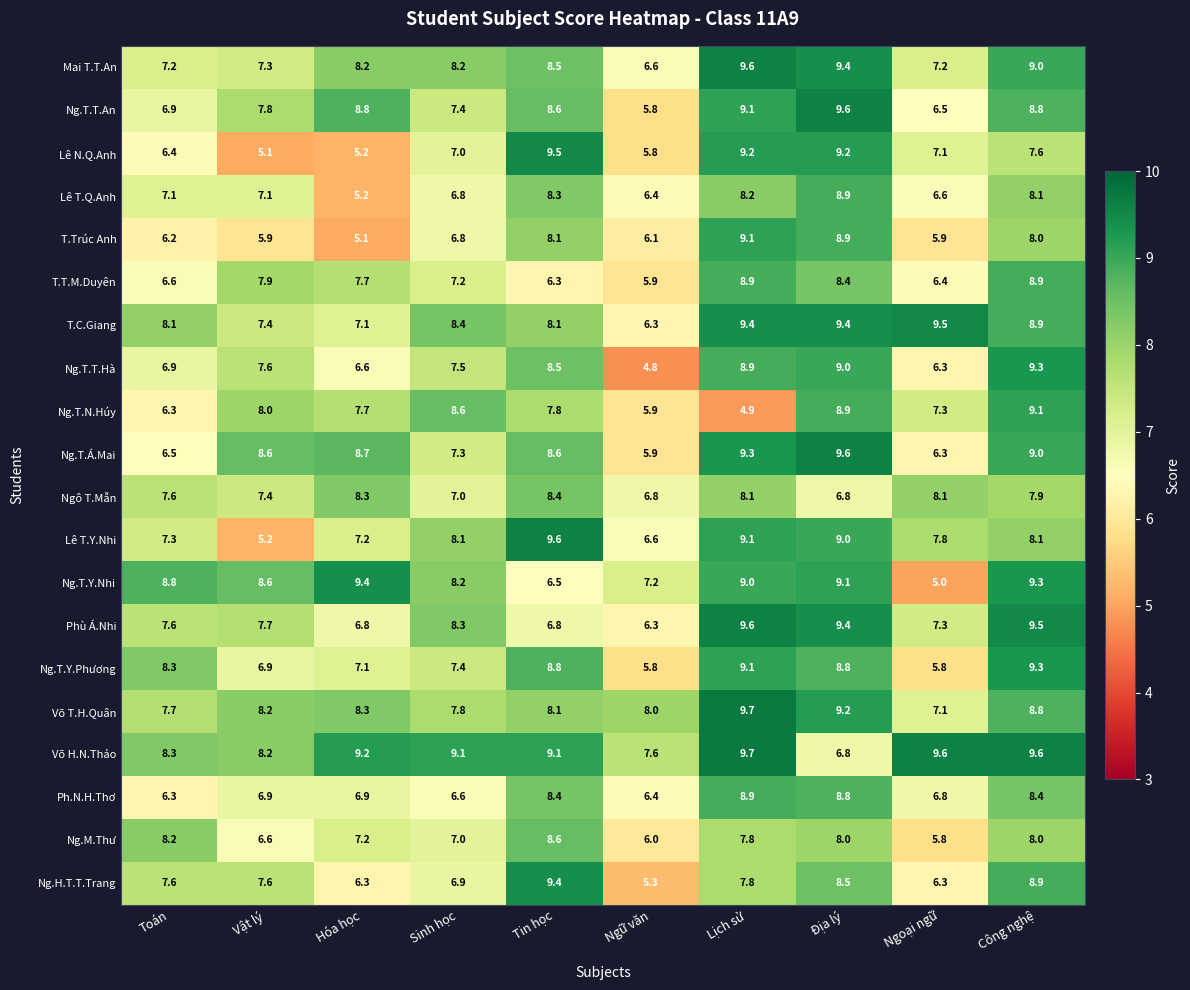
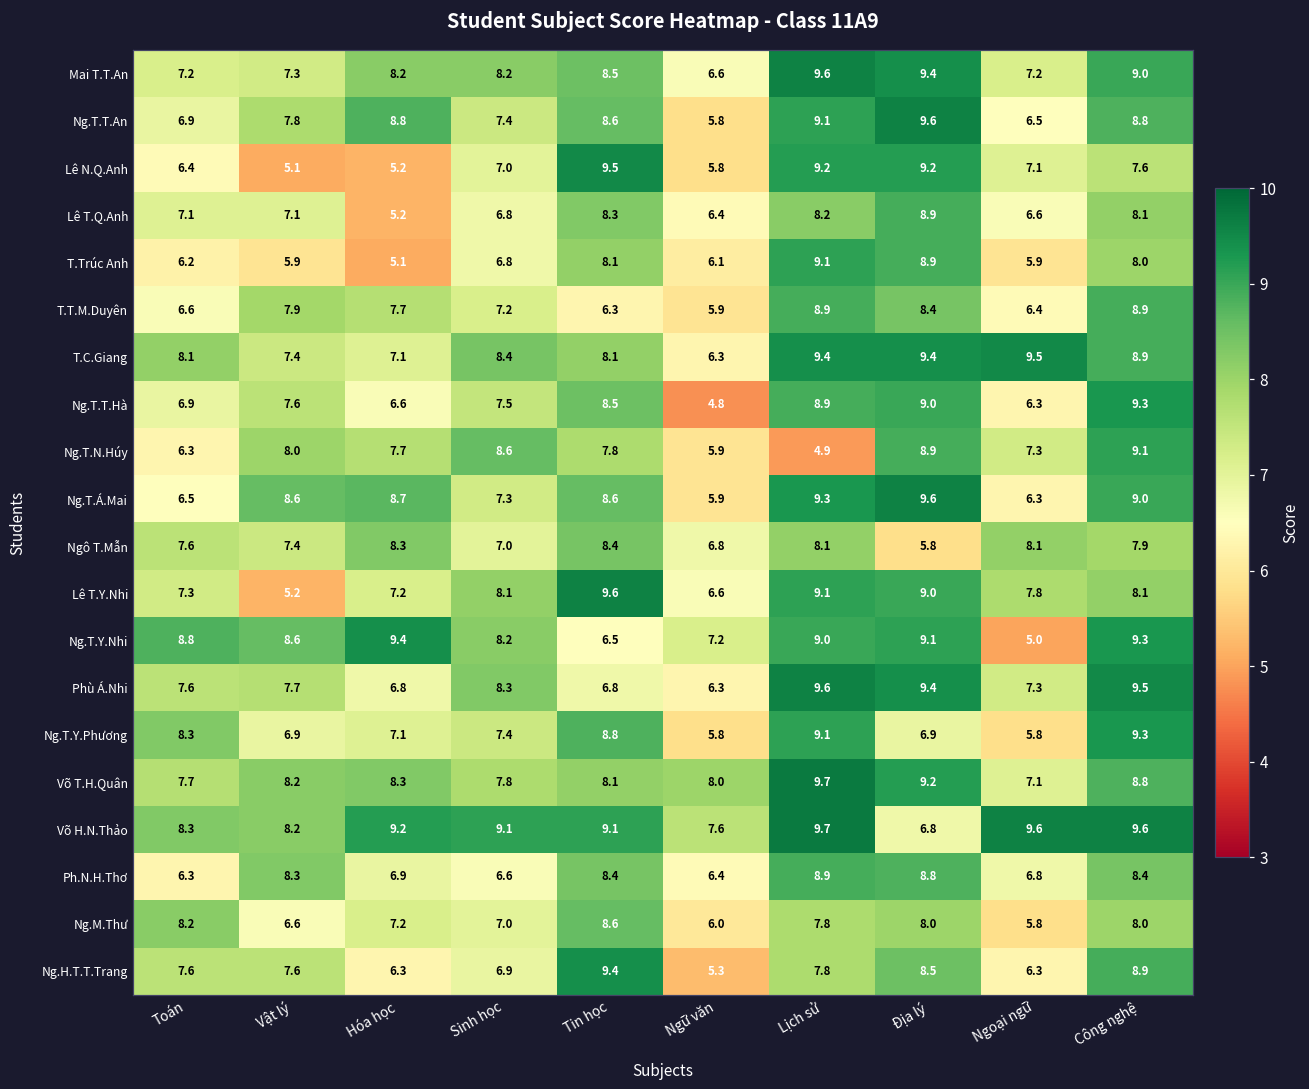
  {
    "Mai T.T.An": {
      "Toán": 7.2,
      "Vật lý": 7.3,
      "Hóa học": 8.2,
      "Sinh học": 8.2,
      "Tin học": 8.5,
      "Ngữ văn": 6.6,
      "Lịch sử": 9.6,
      "Địa lý": 9.4,
      "Ngoại ngữ": 7.2,
      "Công nghệ": 9.0
    },
    "Ng.T.T.An": {
      "Toán": 6.9,
      "Vật lý": 7.8,
      "Hóa học": 8.8,
      "Sinh học": 7.4,
      "Tin học": 8.6,
      "Ngữ văn": 5.8,
      "Lịch sử": 9.1,
      "Địa lý": 9.6,
      "Ngoại ngữ": 6.5,
      "Công nghệ": 8.8
    },
    "Lê N.Q.Anh": {
      "Toán": 6.4,
      "Vật lý": 5.1,
      "Hóa học": 5.2,
      "Sinh học": 7.0,
      "Tin học": 9.5,
      "Ngữ văn": 5.8,
      "Lịch sử": 9.2,
      "Địa lý": 9.2,
      "Ngoại ngữ": 7.1,
      "Công nghệ": 7.6
    },
    "Lê T.Q.Anh": {
      "Toán": 7.1,
      "Vật lý": 7.1,
      "Hóa học": 5.2,
      "Sinh học": 6.8,
      "Tin học": 8.3,
      "Ngữ văn": 6.4,
      "Lịch sử": 8.2,
      "Địa lý": 8.9,
      "Ngoại ngữ": 6.6,
      "Công nghệ": 8.1
    },
    "T.Trúc Anh": {
      "Toán": 6.2,
      "Vật lý": 5.9,
      "Hóa học": 5.1,
      "Sinh học": 6.8,
      "Tin học": 8.1,
      "Ngữ văn": 6.1,
      "Lịch sử": 9.1,
      "Địa lý": 8.9,
      "Ngoại ngữ": 5.9,
      "Công nghệ": 8.0
    },
    "T.T.M.Duyên": {
      "Toán": 6.6,
      "Vật lý": 7.9,
      "Hóa học": 7.7,
      "Sinh học": 7.2,
      "Tin học": 6.3,
      "Ngữ văn": 5.9,
      "Lịch sử": 8.9,
      "Địa lý": 8.4,
      "Ngoại ngữ": 6.4,
      "Công nghệ": 8.9
    },
    "T.C.Giang": {
      "Toán": 8.1,
      "Vật lý": 7.4,
      "Hóa học": 7.1,
      "Sinh học": 8.4,
      "Tin học": 8.1,
      "Ngữ văn": 6.3,
      "Lịch sử": 9.4,
      "Địa lý": 9.4,
      "Ngoại ngữ": 9.5,
      "Công nghệ": 8.9
    },
    "Ng.T.T.Hà": {
      "Toán": 6.9,
      "Vật lý": 7.6,
      "Hóa học": 6.6,
      "Sinh học": 7.5,
      "Tin học": 8.5,
      "Ngữ văn": 4.8,
      "Lịch sử": 8.9,
      "Địa lý": 9.0,
      "Ngoại ngữ": 6.3,
      "Công nghệ": 9.3
    },
    "Ng.T.N.Húy": {
      "Toán": 6.3,
      "Vật lý": 8.0,
      "Hóa học": 7.7,
      "Sinh học": 8.6,
      "Tin học": 7.8,
      "Ngữ văn": 5.9,
      "Lịch sử": 4.9,
      "Địa lý": 8.9,
      "Ngoại ngữ": 7.3,
      "Công nghệ": 9.1
    },
    "Ng.T.Á.Mai": {
      "Toán": 6.5,
      "Vật lý": 8.6,
      "Hóa học": 8.7,
      "Sinh học": 7.3,
      "Tin học": 8.6,
      "Ngữ văn": 5.9,
      "Lịch sử": 9.3,
      "Địa lý": 9.6,
      "Ngoại ngữ": 6.3,
      "Công nghệ": 9.0
    },
    "Ngô T.Mẫn": {
      "Toán": 7.6,
      "Vật lý": 7.4,
      "Hóa học": 8.3,
      "Sinh học": 7.0,
      "Tin học": 8.4,
      "Ngữ văn": 6.8,
      "Lịch sử": 8.1,
-     "Địa lý": 6.8,
+     "Địa lý": 5.8,
      "Ngoại ngữ": 8.1,
      "Công nghệ": 7.9
    },
    "Lê T.Y.Nhi": {
      "Toán": 7.3,
      "Vật lý": 5.2,
      "Hóa học": 7.2,
      "Sinh học": 8.1,
      "Tin học": 9.6,
      "Ngữ văn": 6.6,
      "Lịch sử": 9.1,
      "Địa lý": 9.0,
      "Ngoại ngữ": 7.8,
      "Công nghệ": 8.1
    },
    "Ng.T.Y.Nhi": {
      "Toán": 8.8,
      "Vật lý": 8.6,
      "Hóa học": 9.4,
      "Sinh học": 8.2,
      "Tin học": 6.5,
      "Ngữ văn": 7.2,
      "Lịch sử": 9.0,
      "Địa lý": 9.1,
      "Ngoại ngữ": 5.0,
      "Công nghệ": 9.3
    },
    "Phù Á.Nhi": {
      "Toán": 7.6,
      "Vật lý": 7.7,
      "Hóa học": 6.8,
      "Sinh học": 8.3,
      "Tin học": 6.8,
      "Ngữ văn": 6.3,
      "Lịch sử": 9.6,
      "Địa lý": 9.4,
      "Ngoại ngữ": 7.3,
      "Công nghệ": 9.5
    },
    "Ng.T.Y.Phương": {
      "Toán": 8.3,
      "Vật lý": 6.9,
      "Hóa học": 7.1,
      "Sinh học": 7.4,
      "Tin học": 8.8,
      "Ngữ văn": 5.8,
      "Lịch sử": 9.1,
-     "Địa lý": 8.8,
+     "Địa lý": 6.9,
      "Ngoại ngữ": 5.8,
      "Công nghệ": 9.3
    },
    "Võ T.H.Quân": {
      "Toán": 7.7,
      "Vật lý": 8.2,
      "Hóa học": 8.3,
      "Sinh học": 7.8,
      "Tin học": 8.1,
      "Ngữ văn": 8.0,
      "Lịch sử": 9.7,
      "Địa lý": 9.2,
      "Ngoại ngữ": 7.1,
      "Công nghệ": 8.8
    },
    "Võ H.N.Thảo": {
      "Toán": 8.3,
      "Vật lý": 8.2,
      "Hóa học": 9.2,
      "Sinh học": 9.1,
      "Tin học": 9.1,
      "Ngữ văn": 7.6,
      "Lịch sử": 9.7,
      "Địa lý": 6.8,
      "Ngoại ngữ": 9.6,
      "Công nghệ": 9.6
    },
    "Ph.N.H.Thơ": {
      "Toán": 6.3,
-     "Vật lý": 6.9,
+     "Vật lý": 8.3,
      "Hóa học": 6.9,
      "Sinh học": 6.6,
      "Tin học": 8.4,
      "Ngữ văn": 6.4,
      "Lịch sử": 8.9,
      "Địa lý": 8.8,
      "Ngoại ngữ": 6.8,
      "Công nghệ": 8.4
    },
    "Ng.M.Thư": {
      "Toán": 8.2,
      "Vật lý": 6.6,
      "Hóa học": 7.2,
      "Sinh học": 7.0,
      "Tin học": 8.6,
      "Ngữ văn": 6.0,
      "Lịch sử": 7.8,
      "Địa lý": 8.0,
      "Ngoại ngữ": 5.8,
      "Công nghệ": 8.0
    },
    "Ng.H.T.T.Trang": {
      "Toán": 7.6,
      "Vật lý": 7.6,
      "Hóa học": 6.3,
      "Sinh học": 6.9,
      "Tin học": 9.4,
      "Ngữ văn": 5.3,
      "Lịch sử": 7.8,
      "Địa lý": 8.5,
      "Ngoại ngữ": 6.3,
      "Công nghệ": 8.9
    }
  }
